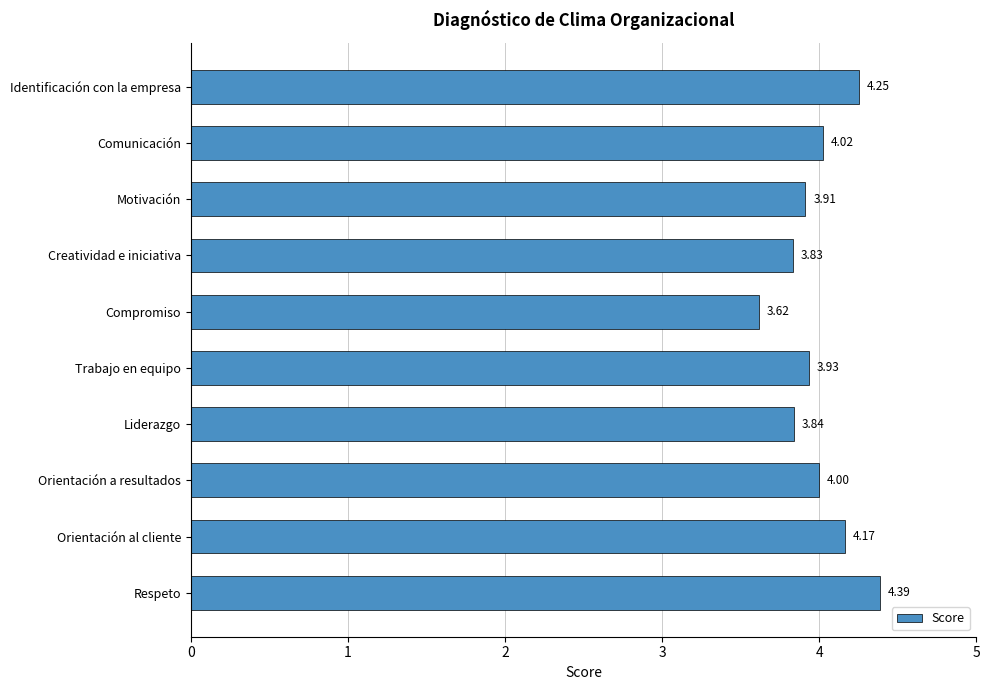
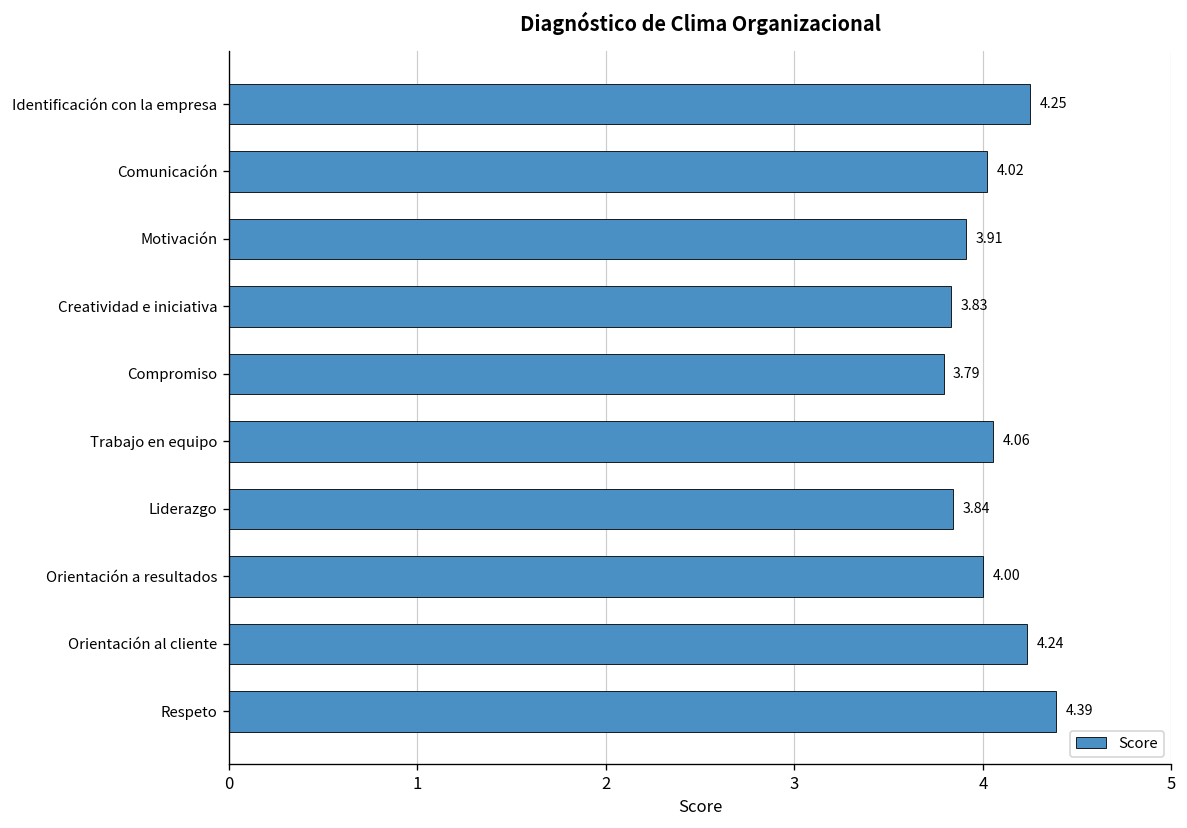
  {
    "Identificación con la empresa": 4.25,
    "Comunicación": 4.02,
    "Motivación": 3.91,
    "Creatividad e iniciativa": 3.83,
-   "Compromiso": 3.62,
-   "Trabajo en equipo": 3.93,
+   "Compromiso": 3.79,
+   "Trabajo en equipo": 4.06,
    "Liderazgo": 3.84,
    "Orientación a resultados": 4.00,
-   "Orientación al cliente": 4.17,
+   "Orientación al cliente": 4.24,
    "Respeto": 4.39
  }
